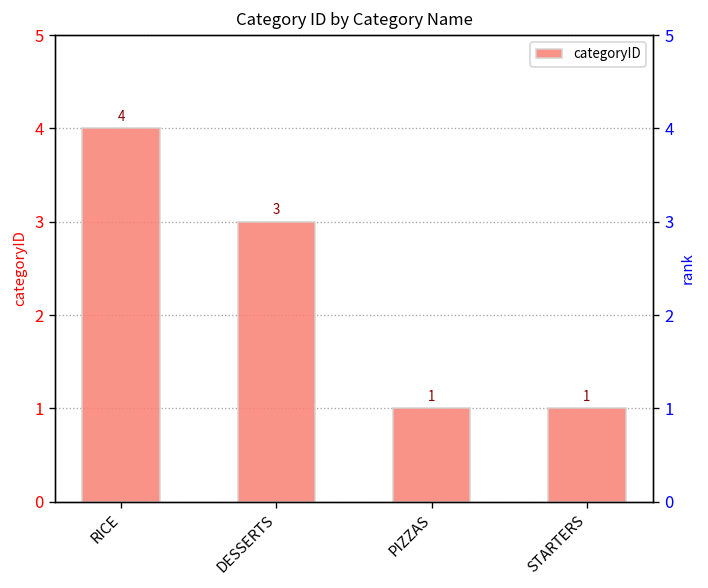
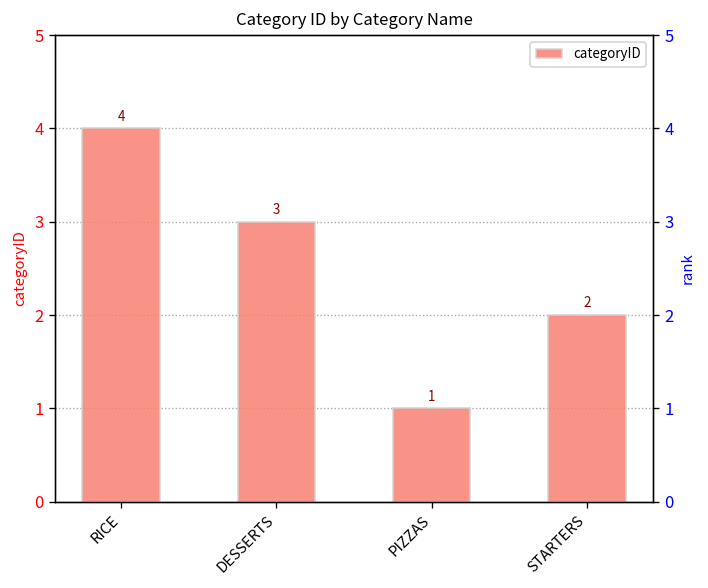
  {
    "RICE": 4,
    "DESSERTS": 3,
    "PIZZAS": 1,
-   "STARTERS": 1
+   "STARTERS": 2
  }
